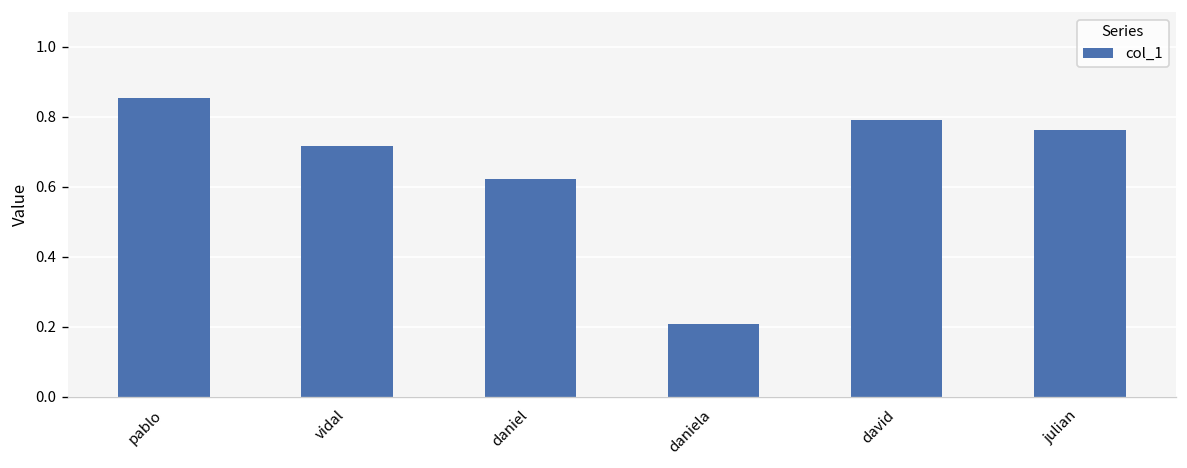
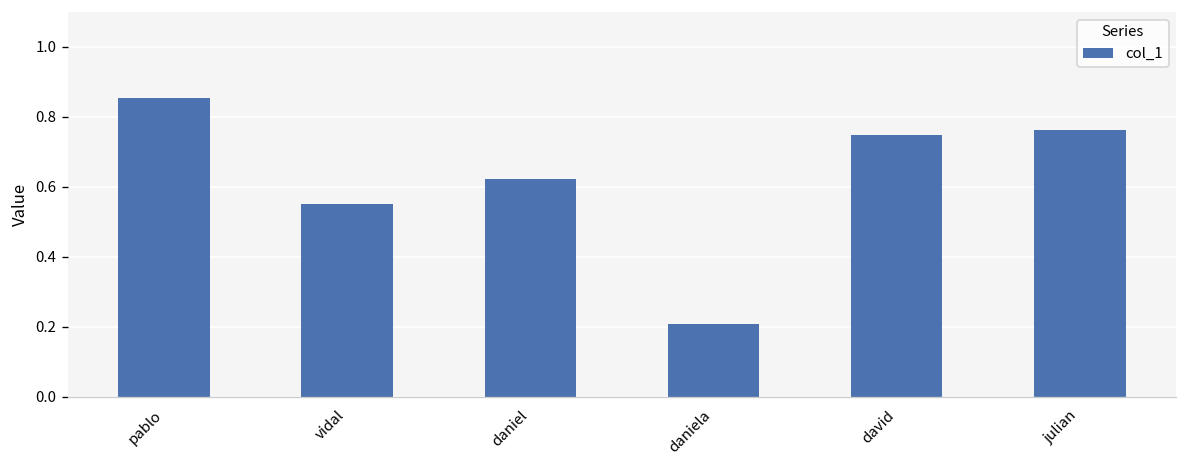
  {
    "pablo": 0.85,
-   "vidal": 0.72,
+   "vidal": 0.55,
    "daniel": 0.62,
    "daniela": 0.21,
-   "david": 0.79,
+   "david": 0.75,
    "julian": 0.76
  }
